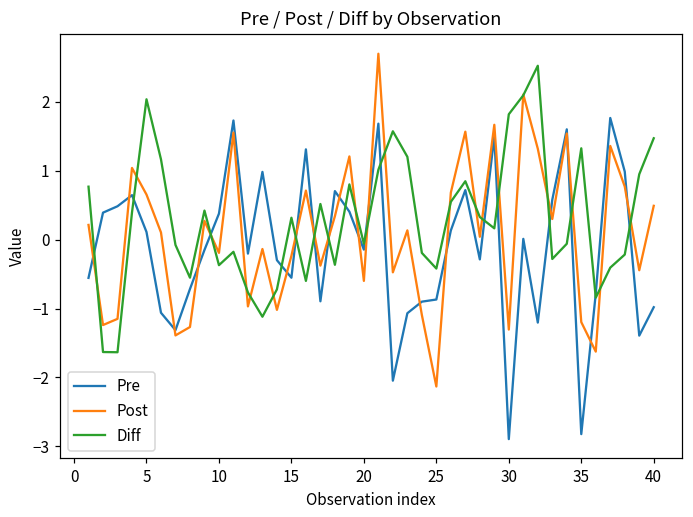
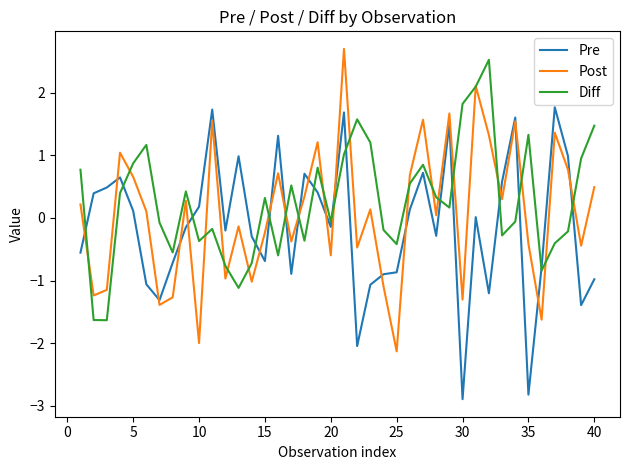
  {
    "Pre": {
      "5": 0.1,
-     "10": 0.4,
-     "15": -0.6,
+     "10": 0.2,
+     "15": -0.7,
      "20": -0.1,
      "25": -0.9,
      "30": -2.9,
      "35": -2.8,
      "40": -1.0
    },
    "Post": {
      "5": 0.7,
-     "10": -0.2,
+     "10": -2.0,
      "15": -0.2,
      "20": -0.6,
      "25": -2.1,
      "30": -1.3,
-     "35": -1.2,
+     "35": -0.4,
      "40": 0.5
    },
    "Diff": {
-     "5": 2.0,
+     "5": 0.9,
      "10": -0.4,
      "15": 0.3,
      "20": -0.1,
      "25": -0.4,
      "30": 1.8,
      "35": 1.3,
      "40": 1.5
    }
  }
